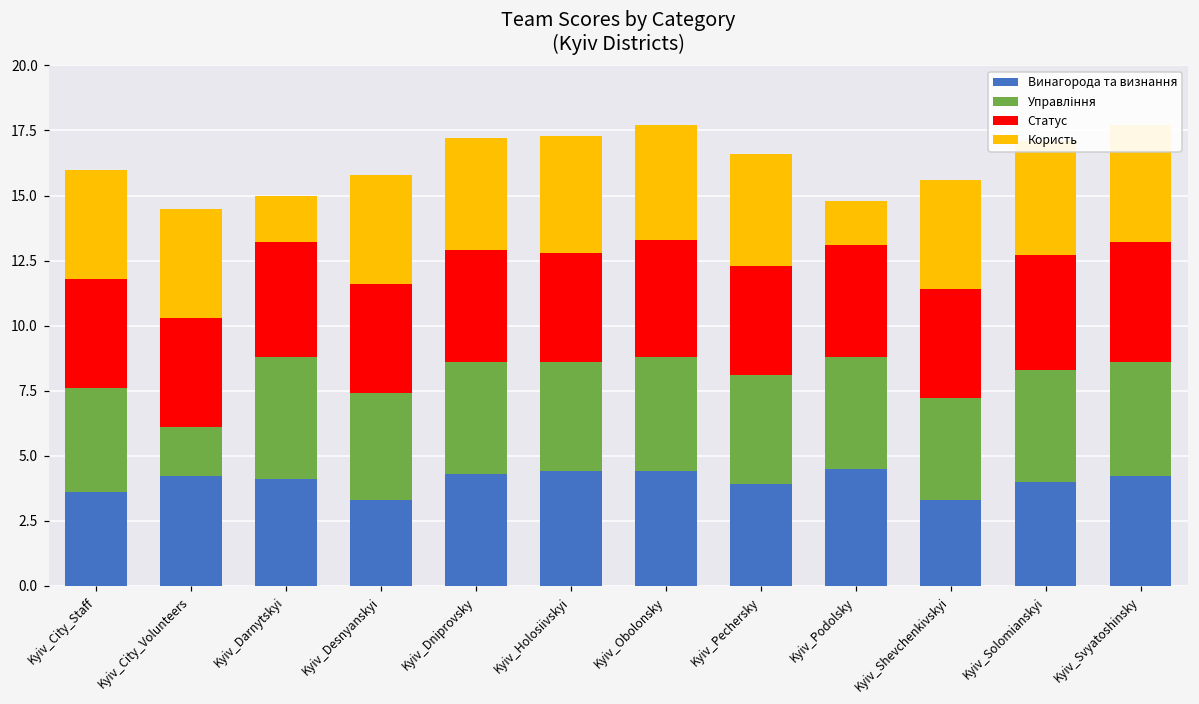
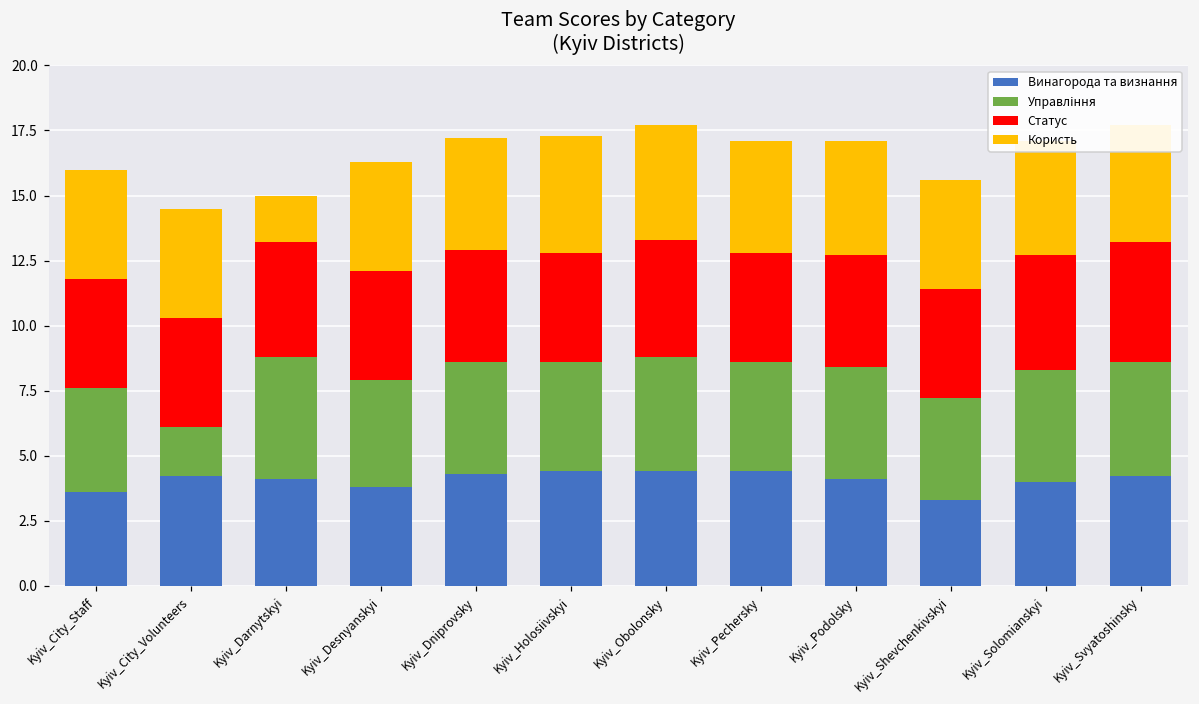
  {
    "Винагорода та визнання": {
      "Kyiv_City_Staff": 3.6,
      "Kyiv_City_Volunteers": 4.2,
      "Kyiv_Darnytskyi": 4.1,
-     "Kyiv_Desnyanskyi": 3.3,
+     "Kyiv_Desnyanskyi": 3.8,
      "Kyiv_Dniprovsky": 4.3,
      "Kyiv_Holosiivskyi": 4.4,
      "Kyiv_Obolonsky": 4.4,
-     "Kyiv_Pechersky": 3.9,
-     "Kyiv_Podolsky": 4.5,
+     "Kyiv_Pechersky": 4.4,
+     "Kyiv_Podolsky": 4.1,
      "Kyiv_Shevchenkivskyi": 3.3,
      "Kyiv_Solomianskyi": 4.0,
      "Kyiv_Svyatoshinsky": 4.2
    },
    "Управління": {
      "Kyiv_City_Staff": 4.0,
      "Kyiv_City_Volunteers": 1.9,
      "Kyiv_Darnytskyi": 4.7,
      "Kyiv_Desnyanskyi": 4.1,
      "Kyiv_Dniprovsky": 4.3,
      "Kyiv_Holosiivskyi": 4.2,
      "Kyiv_Obolonsky": 4.4,
      "Kyiv_Pechersky": 4.2,
      "Kyiv_Podolsky": 4.3,
      "Kyiv_Shevchenkivskyi": 3.9,
      "Kyiv_Solomianskyi": 4.3,
      "Kyiv_Svyatoshinsky": 4.4
    },
    "Статус": {
      "Kyiv_City_Staff": 4.2,
      "Kyiv_City_Volunteers": 4.2,
      "Kyiv_Darnytskyi": 4.4,
      "Kyiv_Desnyanskyi": 4.2,
      "Kyiv_Dniprovsky": 4.3,
      "Kyiv_Holosiivskyi": 4.2,
      "Kyiv_Obolonsky": 4.5,
      "Kyiv_Pechersky": 4.2,
      "Kyiv_Podolsky": 4.3,
      "Kyiv_Shevchenkivskyi": 4.2,
      "Kyiv_Solomianskyi": 4.4,
      "Kyiv_Svyatoshinsky": 4.6
    },
    "Користь": {
      "Kyiv_City_Staff": 4.2,
      "Kyiv_City_Volunteers": 4.2,
      "Kyiv_Darnytskyi": 1.8,
      "Kyiv_Desnyanskyi": 4.2,
      "Kyiv_Dniprovsky": 4.3,
      "Kyiv_Holosiivskyi": 4.5,
      "Kyiv_Obolonsky": 4.4,
      "Kyiv_Pechersky": 4.3,
-     "Kyiv_Podolsky": 1.7,
+     "Kyiv_Podolsky": 4.4,
      "Kyiv_Shevchenkivskyi": 4.2
    }
  }
